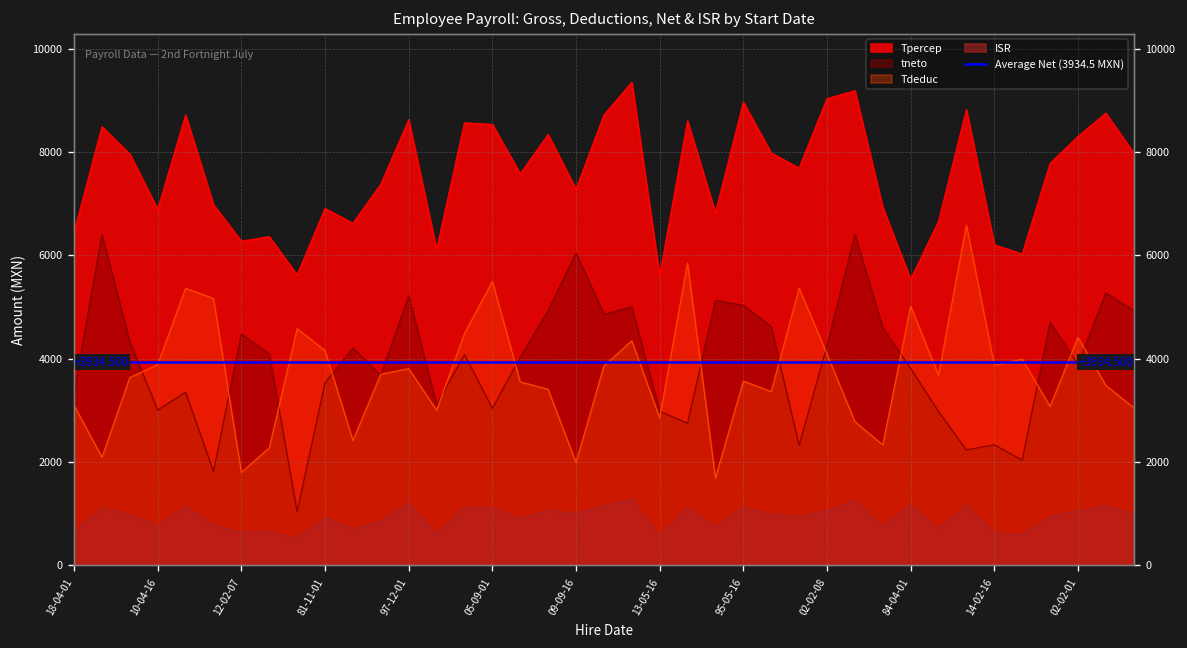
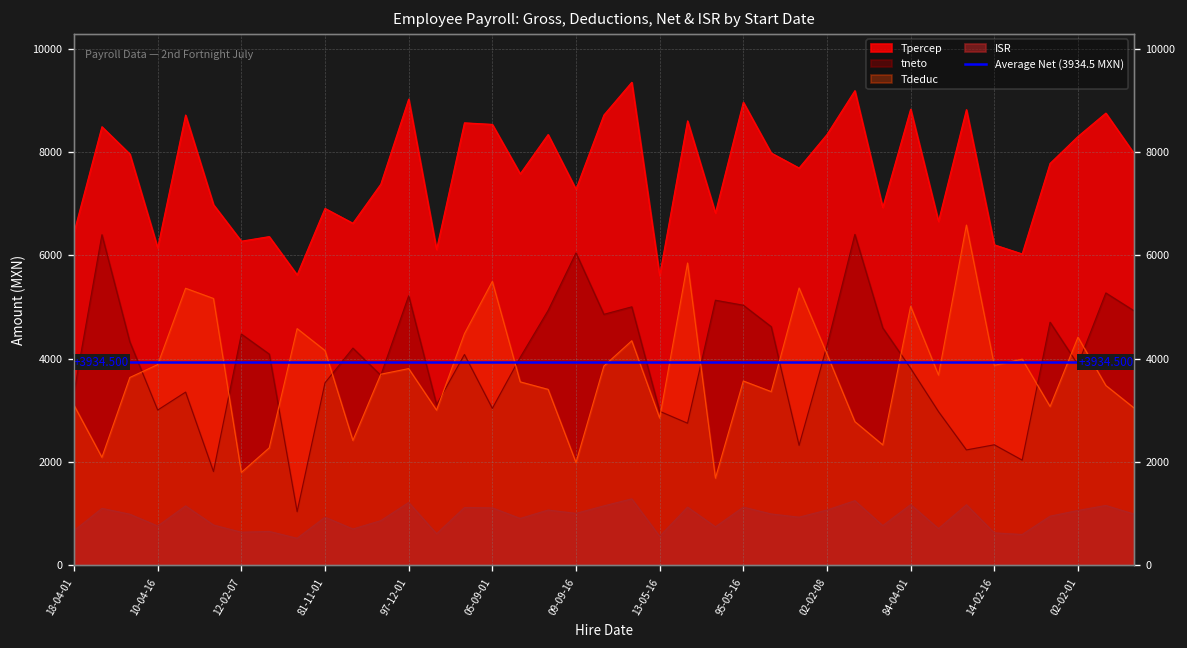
  {
    "Tpercep": {
      "18-04-01": 6400,
-     "10-04-16": 6900,
+     "10-04-16": 6100,
      "12-02-07": 6300,
      "81-11-01": 6900,
-     "97-12-01": 8600,
+     "97-12-01": 9000,
      "05-09-01": 8500,
      "09-09-16": 7300,
      "13-05-16": 5600,
      "95-05-16": 9000,
-     "02-02-08": 9000,
-     "84-04-01": 5500,
+     "02-02-08": 8300,
+     "84-04-01": 8800,
      "14-02-16": 6200,
      "02-02-01": 8300
    }
  }
